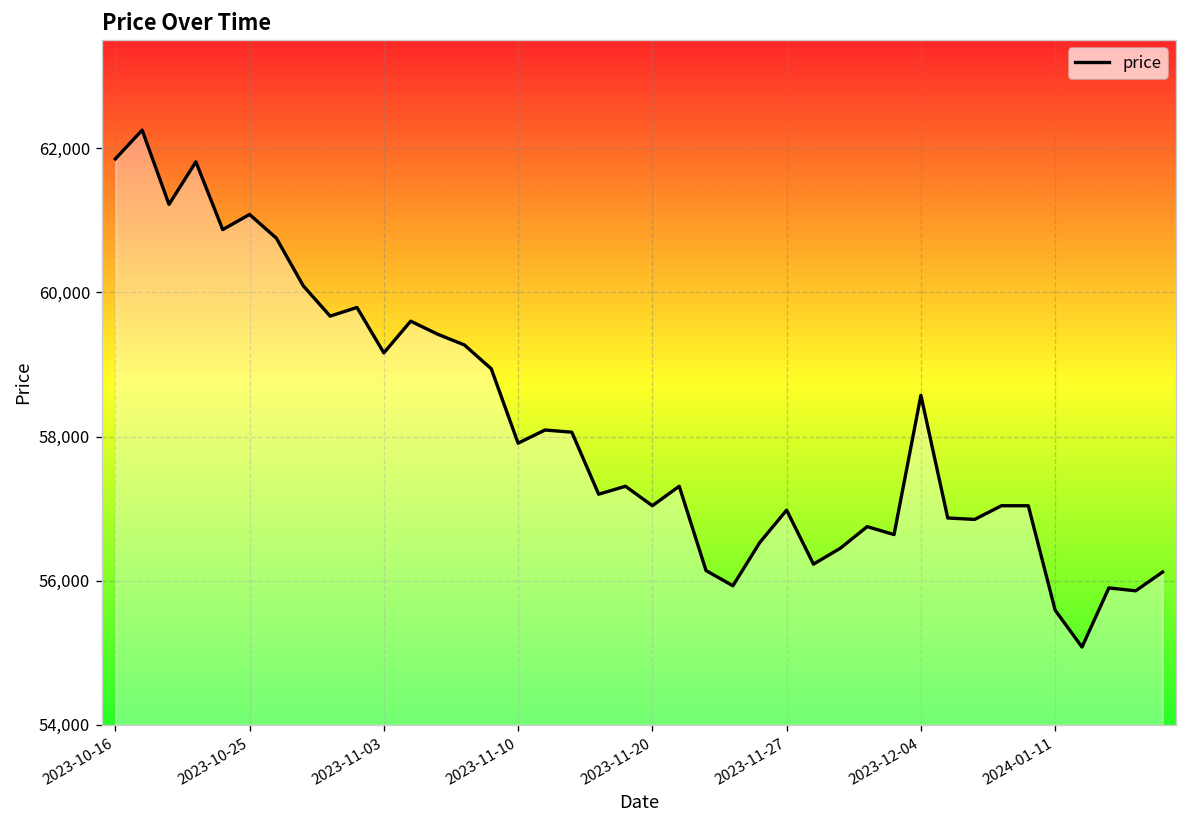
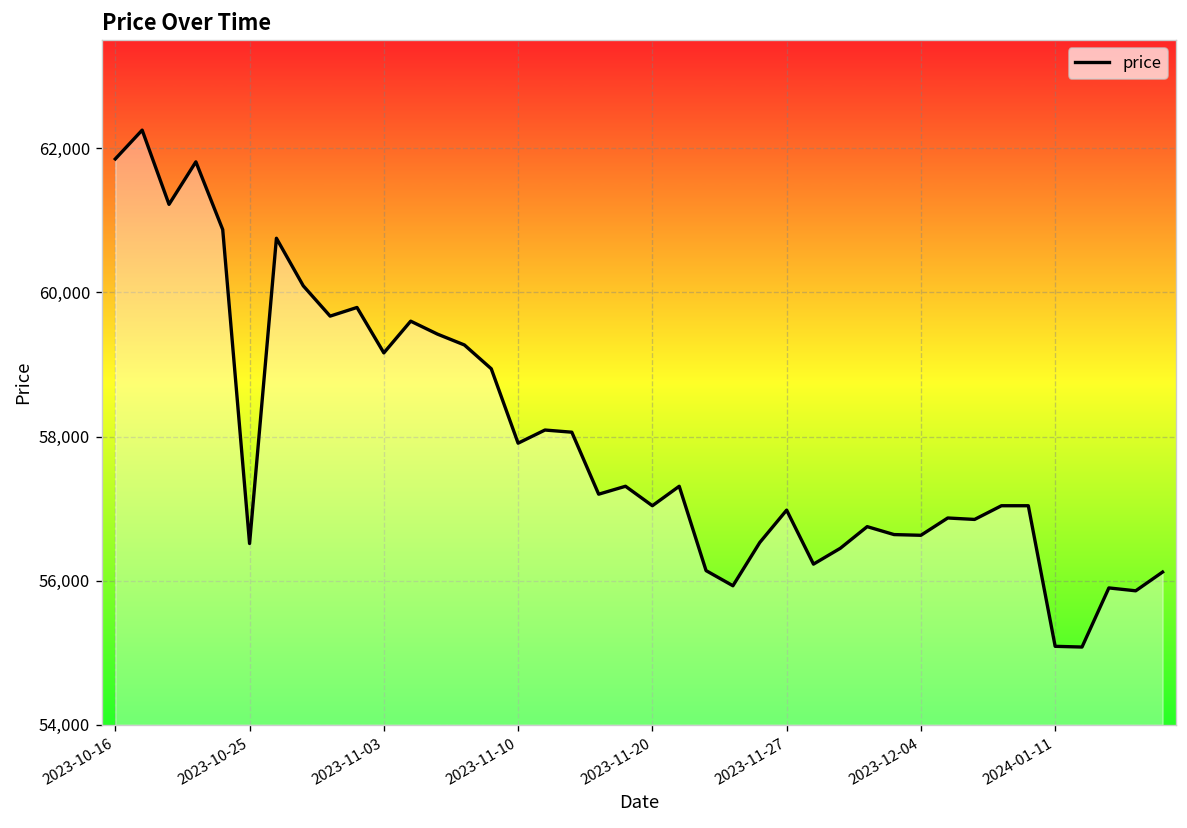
  {
    "2023-10-16": "61,900",
-   "2023-10-25": "61,100",
+   "2023-10-25": "56,500",
    "2023-11-03": "59,200",
    "2023-11-10": "57,900",
    "2023-11-20": "57,000",
    "2023-11-27": "57,000",
-   "2023-12-04": "58,600",
-   "2024-01-11": "55,600"
+   "2023-12-04": "56,600",
+   "2024-01-11": "55,100"
  }
